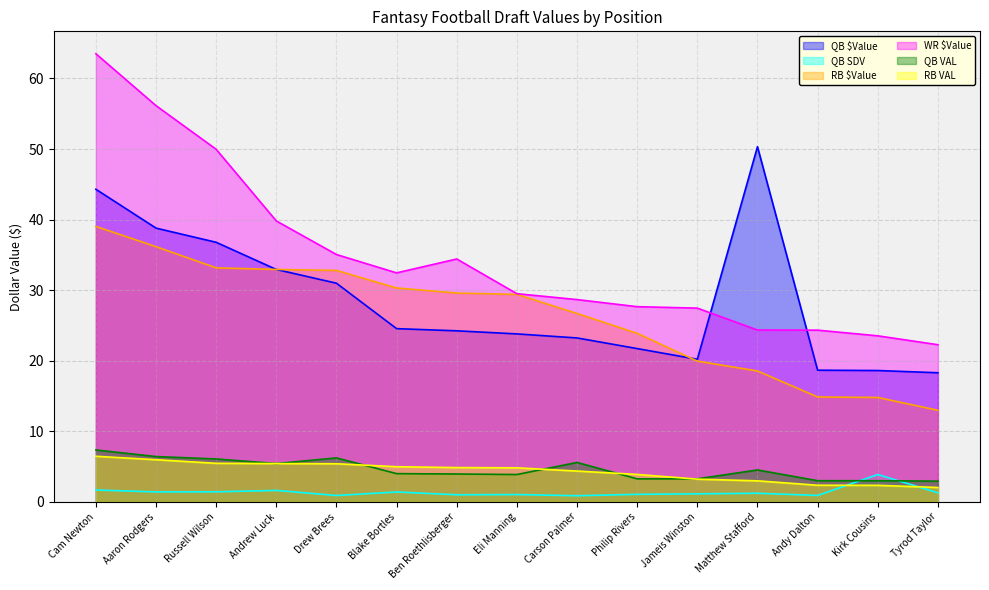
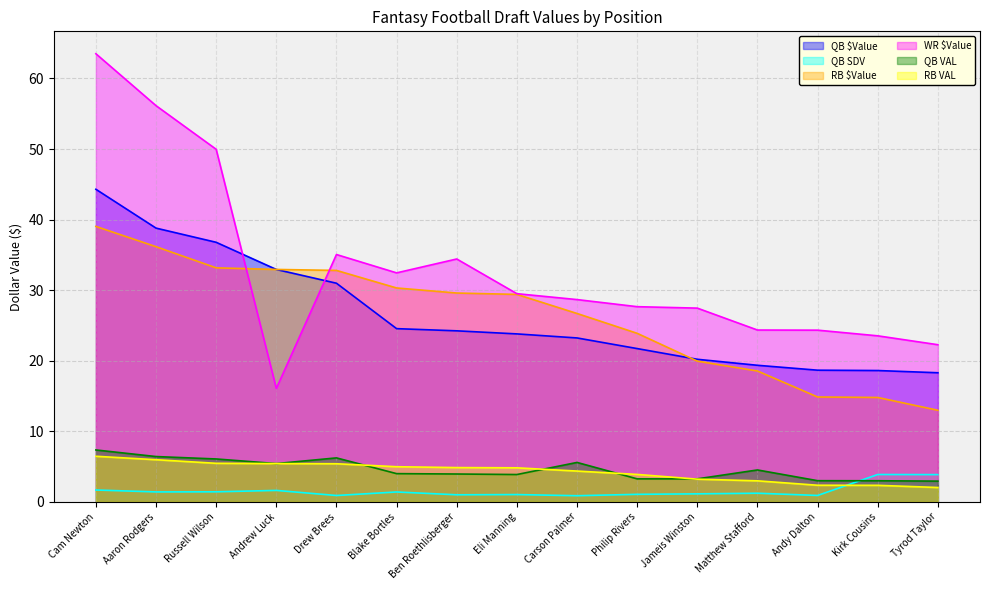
  {
    "QB $Value": {
      "Cam Newton": 44,
      "Aaron Rodgers": 39,
      "Russell Wilson": 37,
      "Drew Brees": 31,
      "Blake Bortles": 25,
      "Ben Roethlisberger": 24,
      "Eli Manning": 24,
      "Carson Palmer": 23,
      "Philip Rivers": 22,
-     "Matthew Stafford": 50,
+     "Matthew Stafford": 19,
      "Andy Dalton": 19,
      "Kirk Cousins": 19,
      "Tyrod Taylor": 18
    },
    "QB SDV": {
      "Cam Newton": 2,
      "Aaron Rodgers": 1,
      "Russell Wilson": 1,
      "Andrew Luck": 2,
      "Drew Brees": 1,
      "Blake Bortles": 1,
      "Ben Roethlisberger": 1,
      "Eli Manning": 1,
      "Carson Palmer": 1,
      "Philip Rivers": 1,
      "Jameis Winston": 1,
      "Matthew Stafford": 1,
      "Andy Dalton": 1,
      "Kirk Cousins": 4,
-     "Tyrod Taylor": 1
+     "Tyrod Taylor": 4
    },
    "WR $Value": {
      "Cam Newton": 64,
      "Aaron Rodgers": 56,
      "Russell Wilson": 50,
-     "Andrew Luck": 40,
+     "Andrew Luck": 16,
      "Drew Brees": 35,
      "Blake Bortles": 32,
      "Ben Roethlisberger": 34,
      "Carson Palmer": 29,
      "Philip Rivers": 28,
      "Jameis Winston": 27,
      "Matthew Stafford": 24,
      "Andy Dalton": 24,
      "Kirk Cousins": 24,
      "Tyrod Taylor": 22
    },
    "QB VAL": {
      "Cam Newton": 7,
      "Aaron Rodgers": 6,
      "Russell Wilson": 6,
      "Drew Brees": 6,
      "Blake Bortles": 4,
      "Ben Roethlisberger": 4,
      "Eli Manning": 4,
      "Carson Palmer": 6,
      "Philip Rivers": 3,
      "Matthew Stafford": 5,
      "Andy Dalton": 3,
      "Kirk Cousins": 3,
      "Tyrod Taylor": 3
    }
  }
